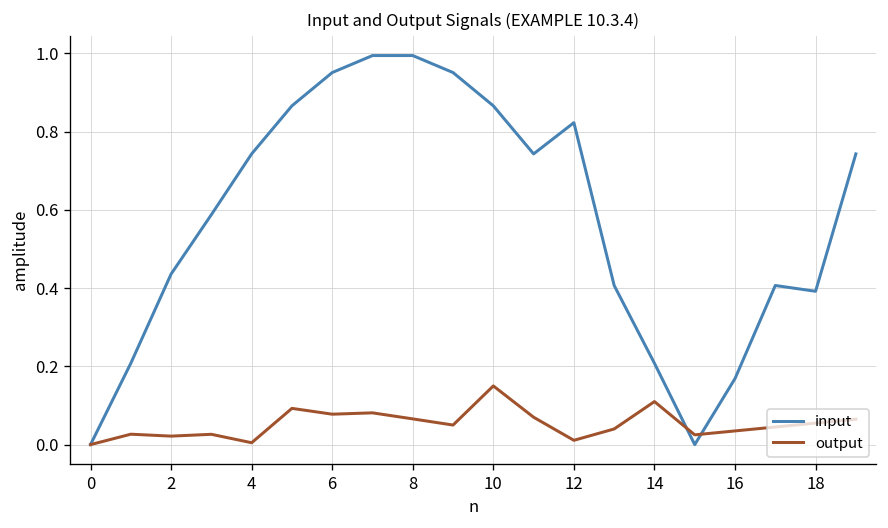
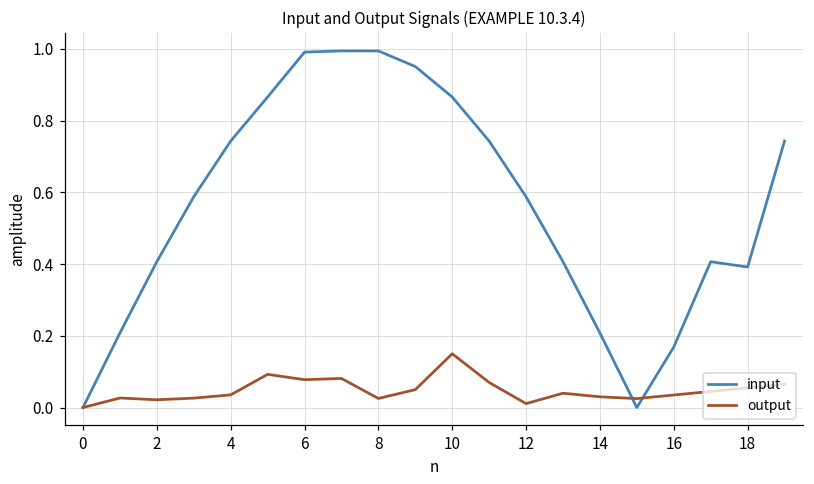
  {
    "input": {
-     "2": 0.44,
+     "2": 0.41,
      "4": 0.74,
-     "6": 0.95,
+     "6": 0.99,
      "8": 0.99,
      "10": 0.87,
-     "12": 0.82,
+     "12": 0.59,
      "14": 0.21,
      "16": 0.17,
      "18": 0.39
    },
    "output": {
      "2": 0.02,
-     "4": 0.00,
+     "4": 0.04,
      "6": 0.08,
-     "8": 0.07,
+     "8": 0.03,
      "10": 0.15,
      "12": 0.01,
-     "14": 0.11,
+     "14": 0.03,
      "16": 0.04
    }
  }
